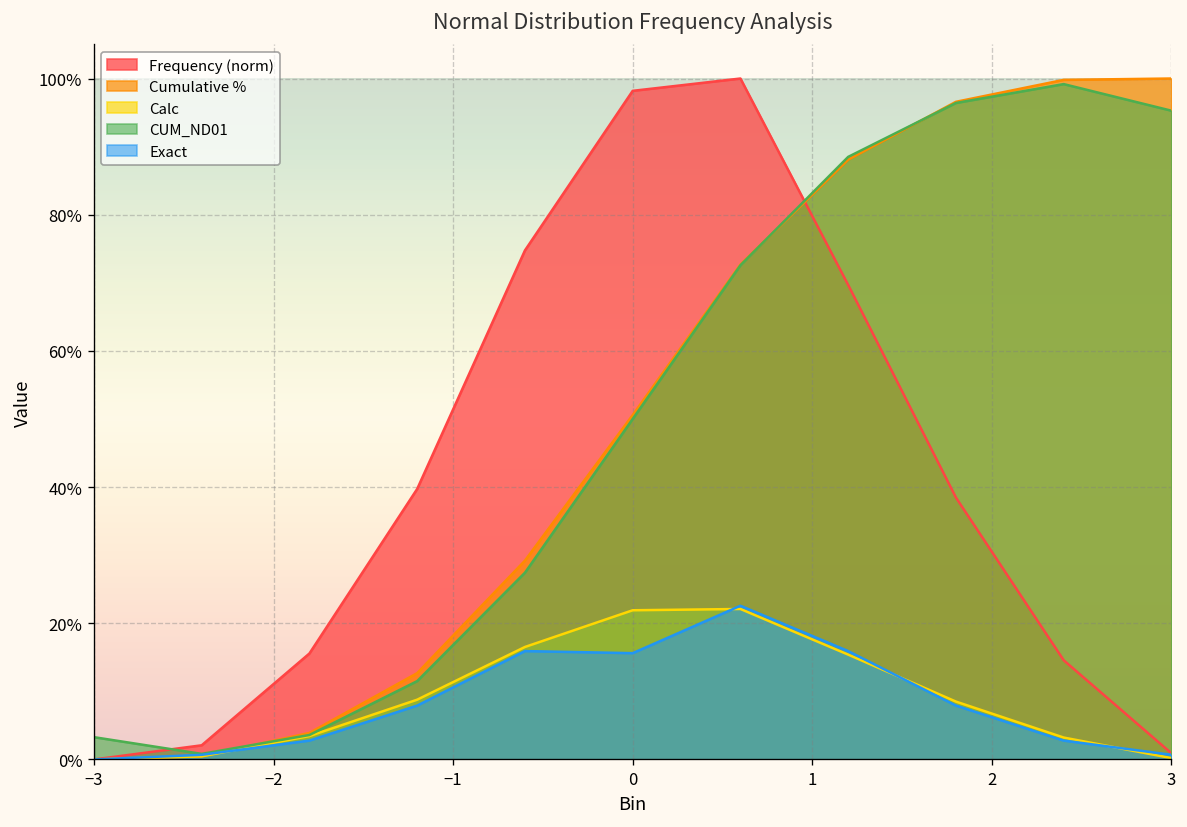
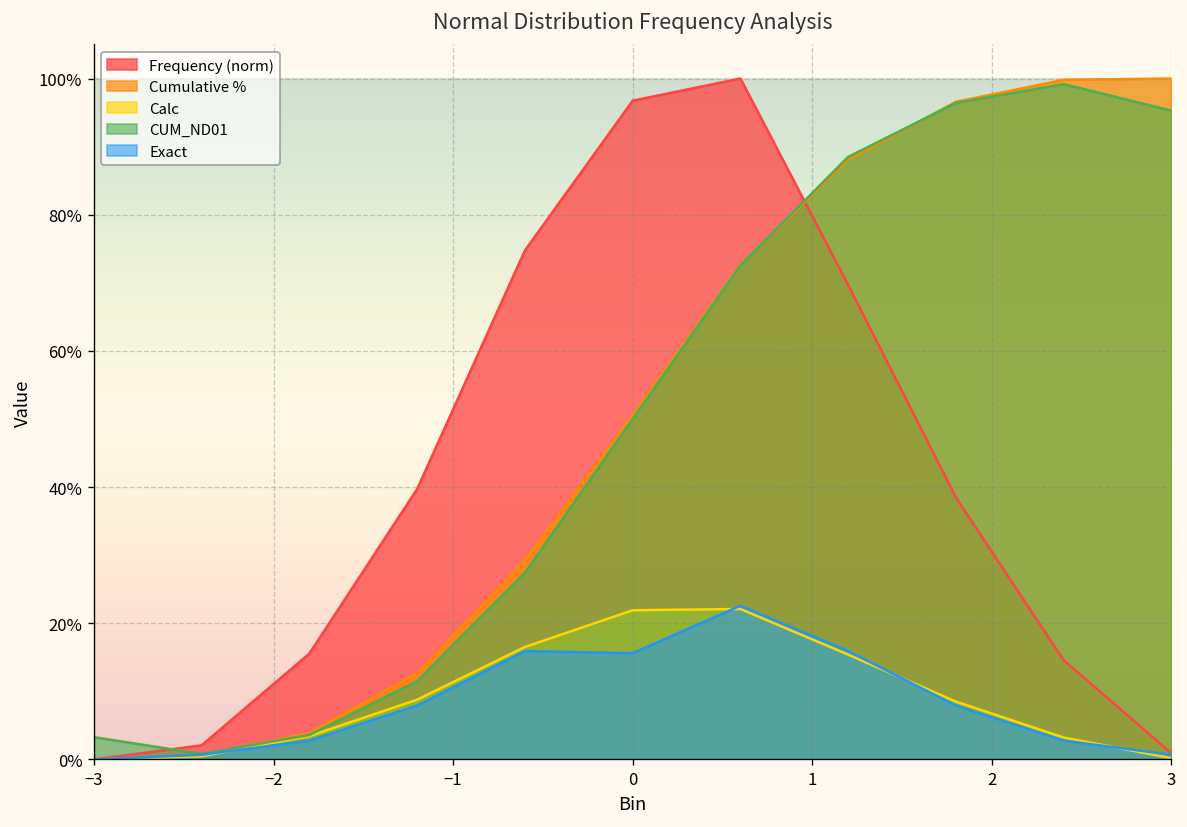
  {
    "Frequency (norm)": {
-     "0": "98%"
+     "0": "97%"
    },
    "Cumulative %": {
      "0": "51%",
      "3": "100%"
    },
    "Calc": {
      "0": "22%",
      "3": "0%"
    },
    "CUM_ND01": {
      "−3": "3%",
      "0": "50%",
      "3": "95%"
    },
    "Exact": {
      "0": "16%"
    }
  }
